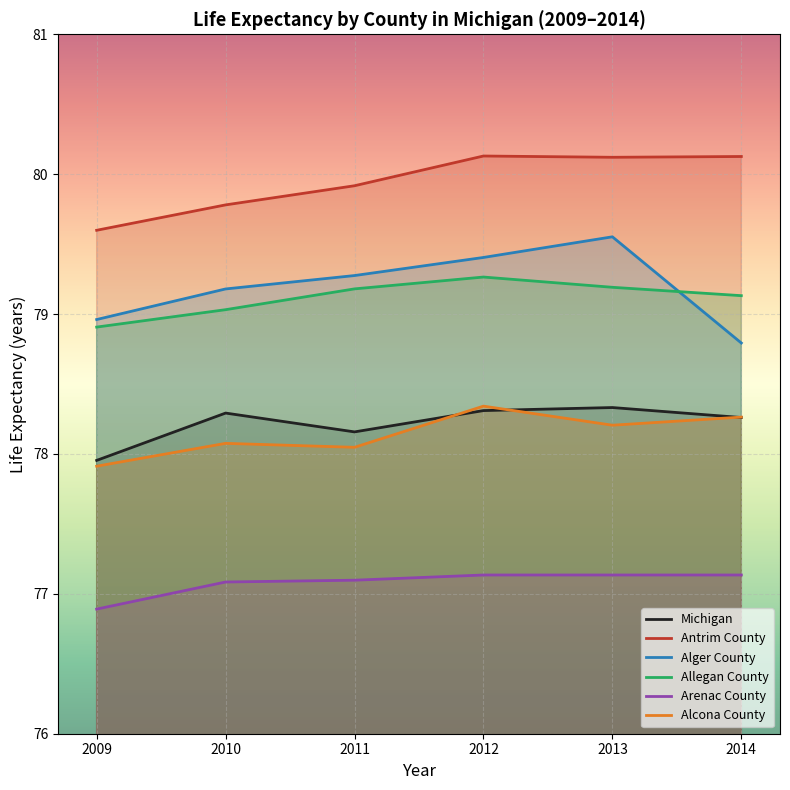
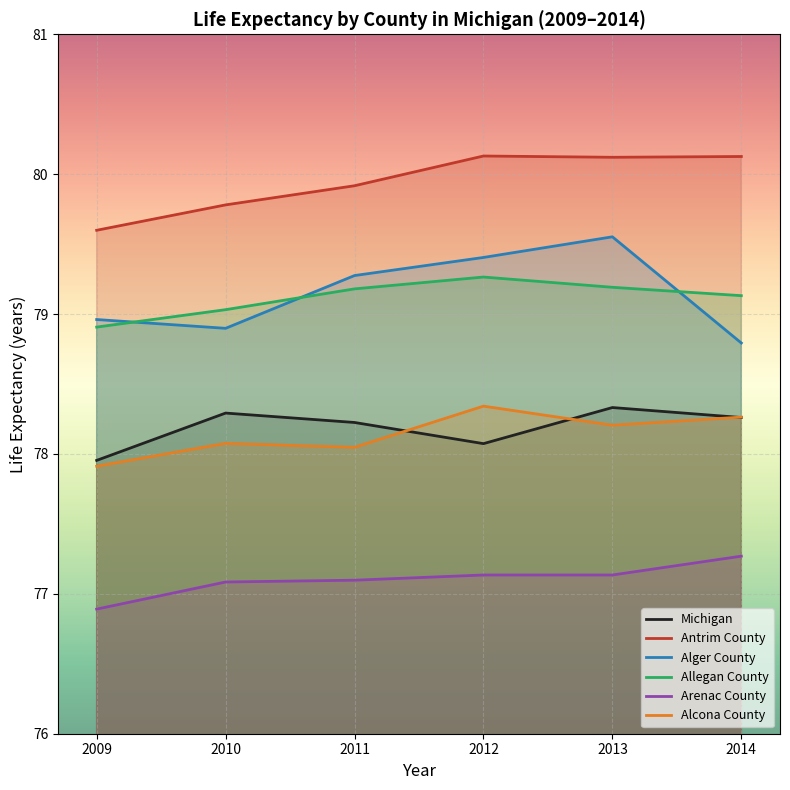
  {
    "Michigan": {
      "2009": 77.95,
      "2010": 78.29,
-     "2011": 78.16,
-     "2012": 78.31,
+     "2011": 78.22,
+     "2012": 78.07,
      "2013": 78.33
    },
    "Antrim County": {
      "2009": 79.60,
      "2010": 79.78,
      "2011": 79.92,
      "2012": 80.13,
      "2013": 80.12,
      "2014": 80.13
    },
    "Alger County": {
      "2009": 78.96,
-     "2010": 79.18,
+     "2010": 78.90,
      "2011": 79.28,
      "2012": 79.40,
      "2013": 79.55,
      "2014": 78.79
    },
    "Allegan County": {
      "2009": 78.91,
      "2010": 79.03,
      "2011": 79.18,
      "2012": 79.26,
      "2013": 79.19,
      "2014": 79.13
    },
    "Arenac County": {
      "2009": 76.89,
      "2010": 77.08,
      "2011": 77.10,
      "2012": 77.13,
      "2013": 77.13,
-     "2014": 77.13
+     "2014": 77.27
    },
    "Alcona County": {
      "2009": 77.91,
      "2010": 78.08,
      "2011": 78.05,
      "2012": 78.34,
      "2013": 78.21
    }
  }
